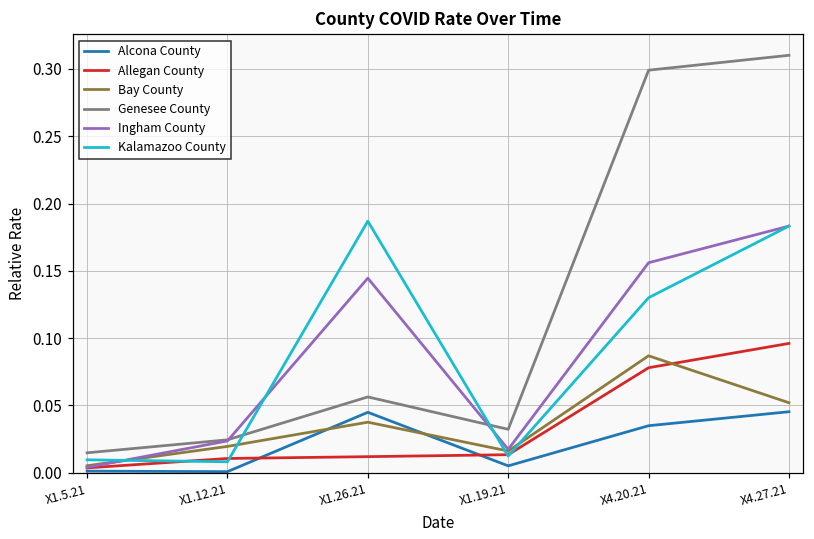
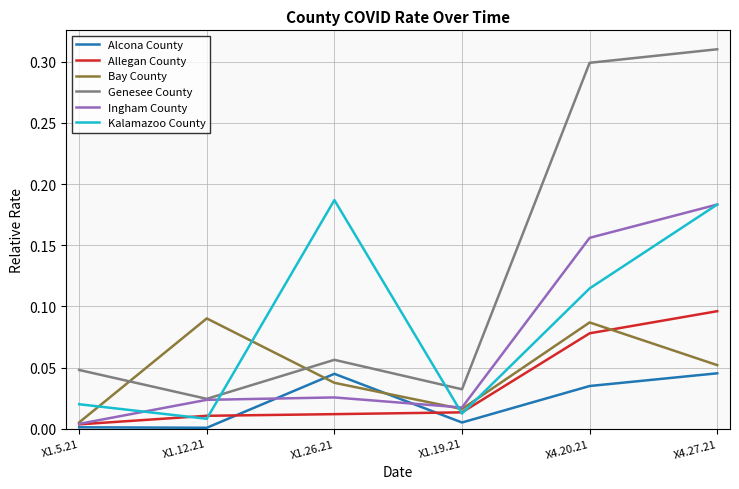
  {
    "Alcona County": {
      "X1.5.21": 0.001,
      "X1.12.21": 0.001,
      "X1.26.21": 0.045,
      "X1.19.21": 0.005,
      "X4.20.21": 0.035,
      "X4.27.21": 0.045
    },
    "Allegan County": {
      "X1.12.21": 0.011,
      "X1.26.21": 0.012,
      "X4.20.21": 0.078,
      "X4.27.21": 0.096
    },
    "Bay County": {
-     "X1.12.21": 0.020,
+     "X1.12.21": 0.090,
      "X1.26.21": 0.038,
      "X4.20.21": 0.087,
      "X4.27.21": 0.052
    },
    "Genesee County": {
-     "X1.5.21": 0.015,
+     "X1.5.21": 0.048,
      "X1.26.21": 0.056,
      "X1.19.21": 0.032,
      "X4.20.21": 0.299,
      "X4.27.21": 0.310
    },
    "Ingham County": {
-     "X1.26.21": 0.145,
+     "X1.26.21": 0.026,
      "X4.20.21": 0.156
    },
    "Kalamazoo County": {
-     "X1.5.21": 0.010,
+     "X1.5.21": 0.020,
      "X1.12.21": 0.008,
      "X1.26.21": 0.187,
-     "X4.20.21": 0.130
+     "X4.20.21": 0.115
    }
  }
